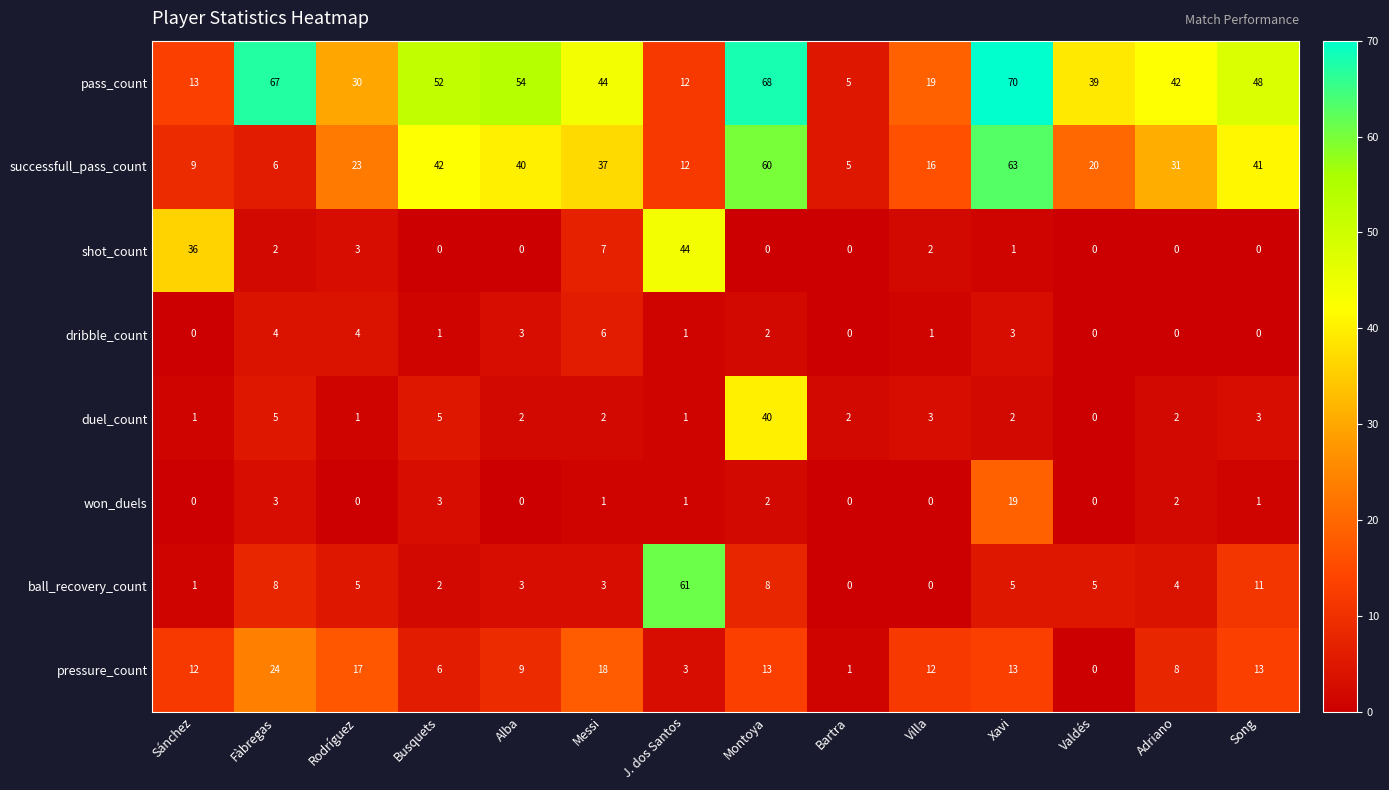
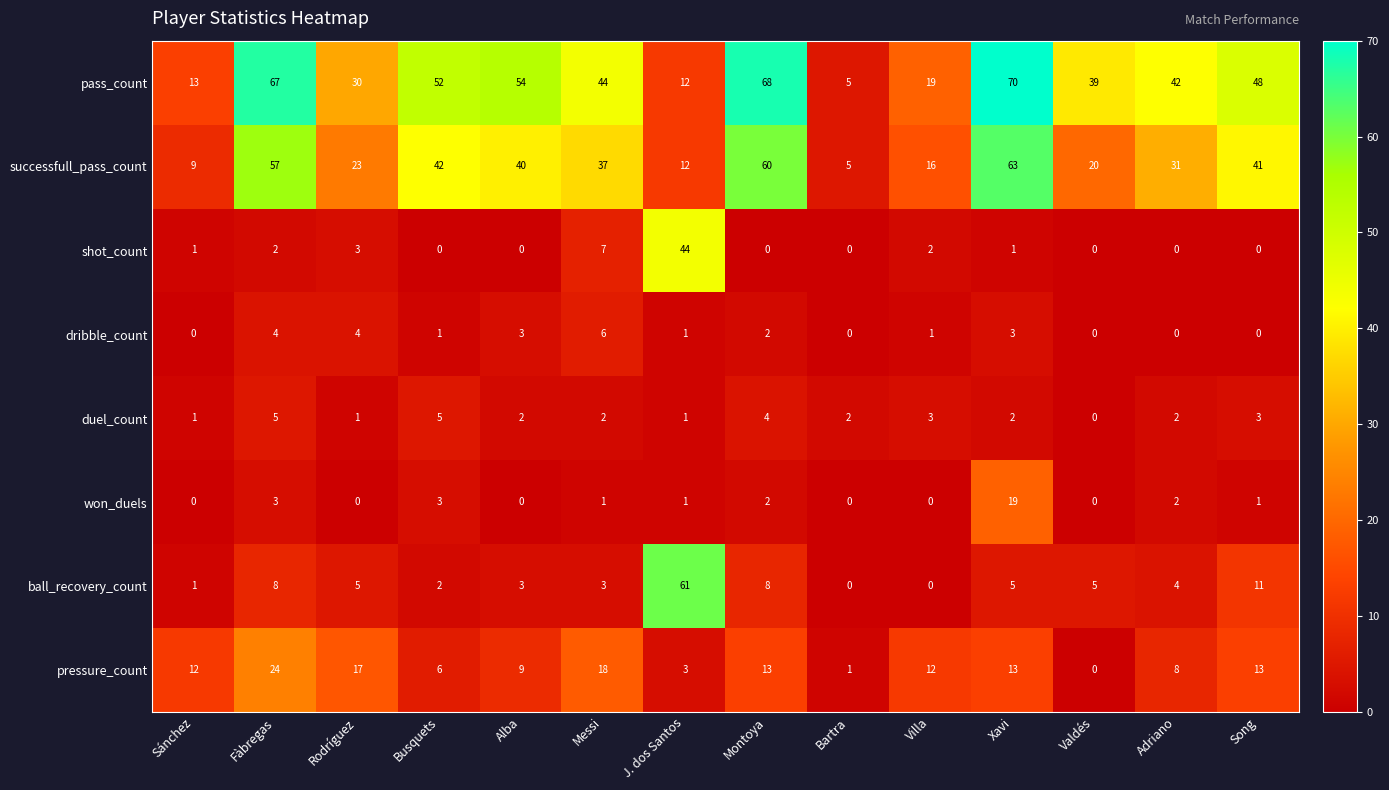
  {
    "pass_count": {
      "Sánchez": 13,
      "Fàbregas": 67,
      "Rodríguez": 30,
      "Busquets": 52,
      "Alba": 54,
      "Messi": 44,
      "J. dos Santos": 12,
      "Montoya": 68,
      "Bartra": 5,
      "Villa": 19,
      "Xavi": 70,
      "Valdés": 39,
      "Adriano": 42,
      "Song": 48
    },
    "successfull_pass_count": {
      "Sánchez": 9,
-     "Fàbregas": 6,
+     "Fàbregas": 57,
      "Rodríguez": 23,
      "Busquets": 42,
      "Alba": 40,
      "Messi": 37,
      "J. dos Santos": 12,
      "Montoya": 60,
      "Bartra": 5,
      "Villa": 16,
      "Xavi": 63,
      "Valdés": 20,
      "Adriano": 31,
      "Song": 41
    },
    "shot_count": {
-     "Sánchez": 36,
+     "Sánchez": 1,
      "Fàbregas": 2,
      "Rodríguez": 3,
      "Busquets": 0,
      "Alba": 0,
      "Messi": 7,
      "J. dos Santos": 44,
      "Montoya": 0,
      "Bartra": 0,
      "Villa": 2,
      "Xavi": 1,
      "Valdés": 0,
      "Adriano": 0,
      "Song": 0
    },
    "dribble_count": {
      "Sánchez": 0,
      "Fàbregas": 4,
      "Rodríguez": 4,
      "Busquets": 1,
      "Alba": 3,
      "Messi": 6,
      "J. dos Santos": 1,
      "Montoya": 2,
      "Bartra": 0,
      "Villa": 1,
      "Xavi": 3,
      "Valdés": 0,
      "Adriano": 0,
      "Song": 0
    },
    "duel_count": {
      "Sánchez": 1,
      "Fàbregas": 5,
      "Rodríguez": 1,
      "Busquets": 5,
      "Alba": 2,
      "Messi": 2,
      "J. dos Santos": 1,
-     "Montoya": 40,
+     "Montoya": 4,
      "Bartra": 2,
      "Villa": 3,
      "Xavi": 2,
      "Valdés": 0,
      "Adriano": 2,
      "Song": 3
    },
    "won_duels": {
      "Sánchez": 0,
      "Fàbregas": 3,
      "Rodríguez": 0,
      "Busquets": 3,
      "Alba": 0,
      "Messi": 1,
      "J. dos Santos": 1,
      "Montoya": 2,
      "Bartra": 0,
      "Villa": 0,
      "Xavi": 19,
      "Valdés": 0,
      "Adriano": 2,
      "Song": 1
    },
    "ball_recovery_count": {
      "Sánchez": 1,
      "Fàbregas": 8,
      "Rodríguez": 5,
      "Busquets": 2,
      "Alba": 3,
      "Messi": 3,
      "J. dos Santos": 61,
      "Montoya": 8,
      "Bartra": 0,
      "Villa": 0,
      "Xavi": 5,
      "Valdés": 5,
      "Adriano": 4,
      "Song": 11
    },
    "pressure_count": {
      "Sánchez": 12,
      "Fàbregas": 24,
      "Rodríguez": 17,
      "Busquets": 6,
      "Alba": 9,
      "Messi": 18,
      "J. dos Santos": 3,
      "Montoya": 13,
      "Bartra": 1,
      "Villa": 12,
      "Xavi": 13,
      "Valdés": 0,
      "Adriano": 8,
      "Song": 13
    }
  }
